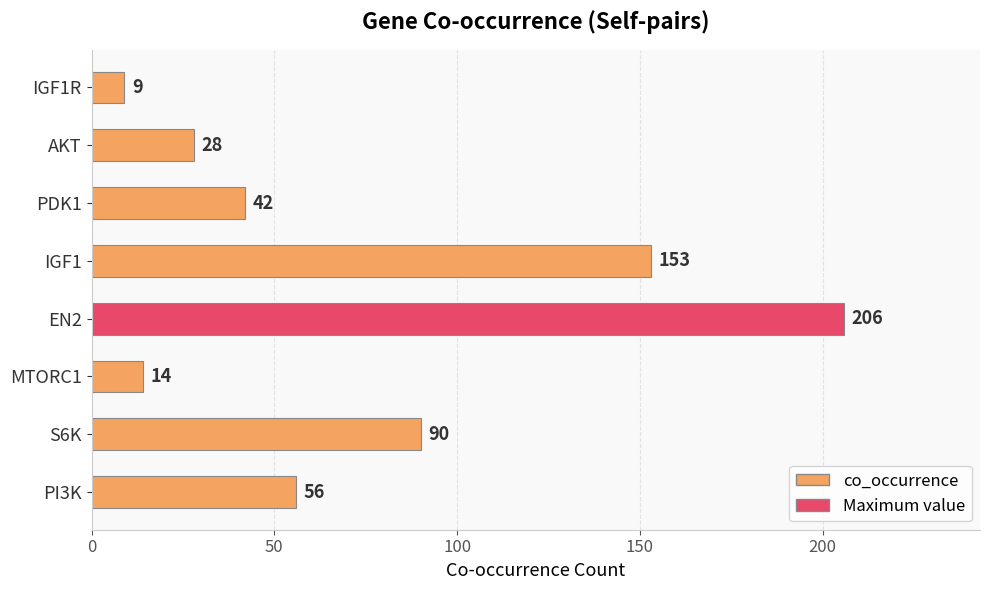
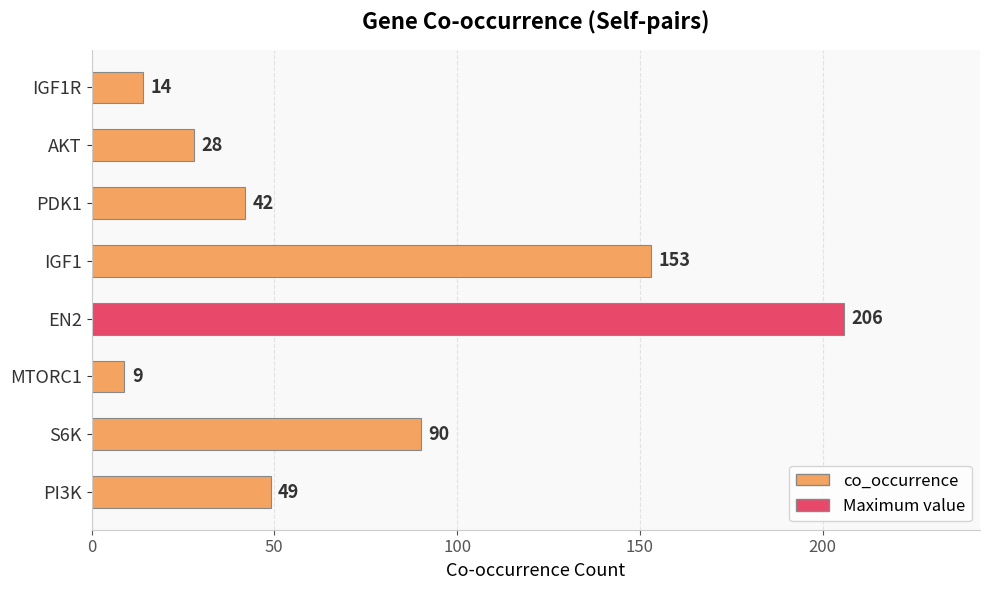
  {
-   "IGF1R": 9,
+   "IGF1R": 14,
    "AKT": 28,
    "PDK1": 42,
    "IGF1": 153,
    "EN2": 206,
-   "MTORC1": 14,
+   "MTORC1": 9,
    "S6K": 90,
-   "PI3K": 56
+   "PI3K": 49
  }
